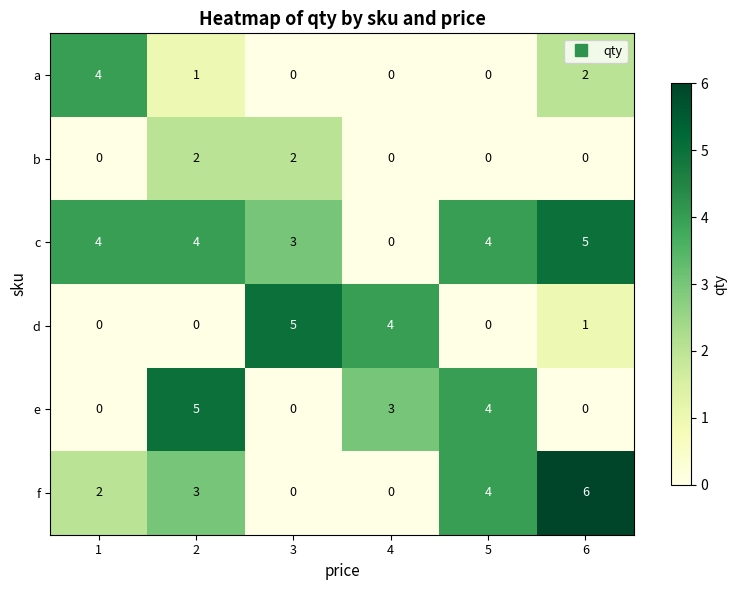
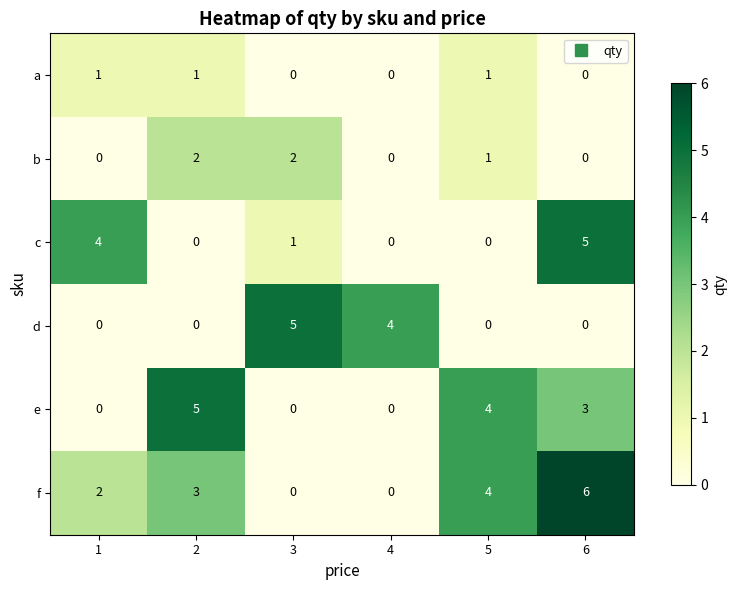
  {
    "a": {
-     "1": 4,
+     "1": 1,
      "2": 1,
      "3": 0,
      "4": 0,
-     "5": 0,
-     "6": 2
+     "5": 1,
+     "6": 0
    },
    "b": {
      "1": 0,
      "2": 2,
      "3": 2,
      "4": 0,
-     "5": 0,
+     "5": 1,
      "6": 0
    },
    "c": {
      "1": 4,
-     "2": 4,
-     "3": 3,
+     "2": 0,
+     "3": 1,
      "4": 0,
-     "5": 4,
+     "5": 0,
      "6": 5
    },
    "d": {
      "1": 0,
      "2": 0,
      "3": 5,
      "4": 4,
      "5": 0,
-     "6": 1
+     "6": 0
    },
    "e": {
      "1": 0,
      "2": 5,
      "3": 0,
-     "4": 3,
+     "4": 0,
      "5": 4,
-     "6": 0
+     "6": 3
    },
    "f": {
      "1": 2,
      "2": 3,
      "3": 0,
      "4": 0,
      "5": 4,
      "6": 6
    }
  }
